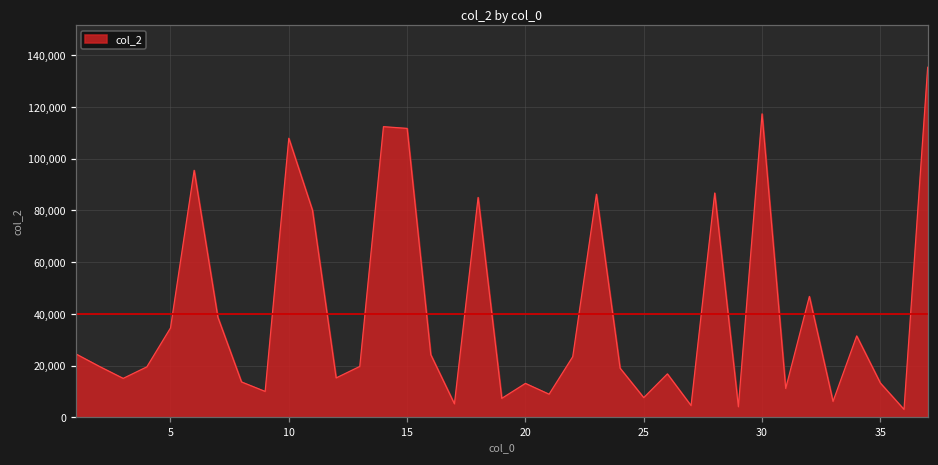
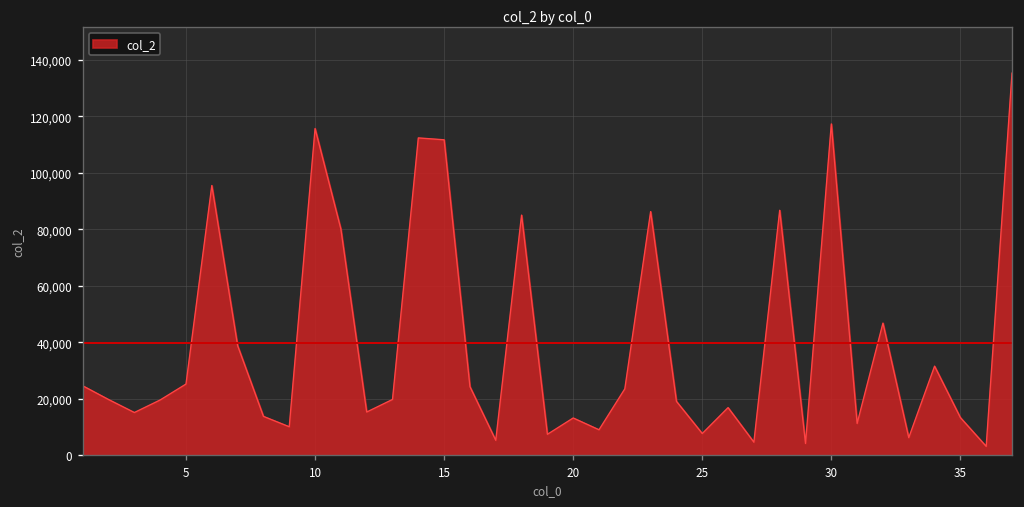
  {
-   "5": "35,000",
-   "10": "108,000",
+   "5": "25,000",
+   "10": "116,000",
    "15": "112,000",
    "20": "13,000",
    "25": "8,000",
    "30": "117,000",
    "35": "13,000"
  }
